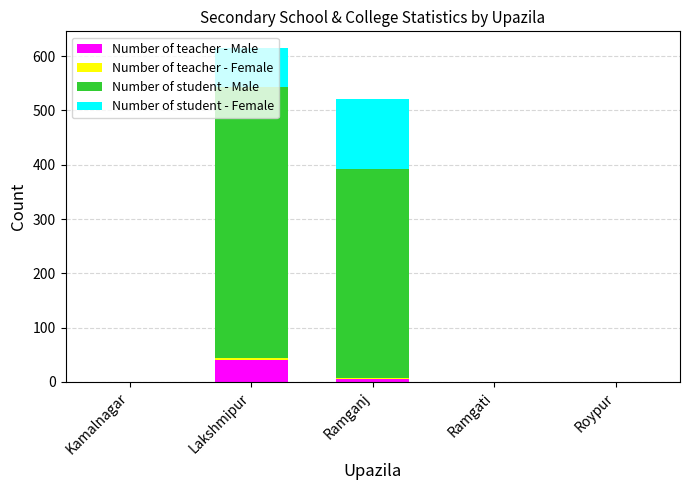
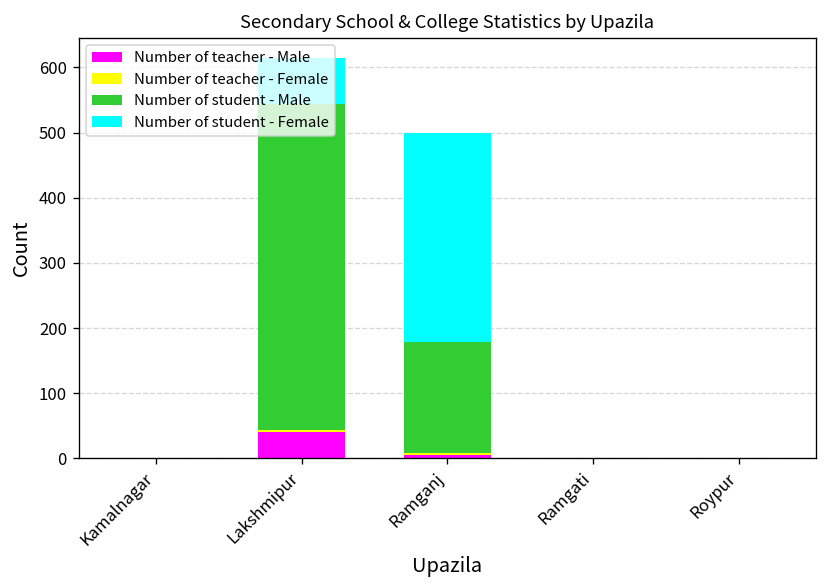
  {
    "Number of teacher - Male": {
      "Kamalnagar": 0,
      "Lakshmipur": 40,
      "Ramganj": 10,
      "Ramgati": 0,
      "Roypur": 0
    },
    "Number of teacher - Female": {
      "Kamalnagar": 0,
      "Ramgati": 0,
      "Roypur": 0
    },
    "Number of student - Male": {
      "Kamalnagar": 0,
-     "Ramganj": 380,
+     "Ramganj": 170,
      "Ramgati": 0,
      "Roypur": 0
    },
    "Number of student - Female": {
      "Kamalnagar": 0,
-     "Ramganj": 130,
+     "Ramganj": 320,
      "Ramgati": 0,
      "Roypur": 0
    }
  }
